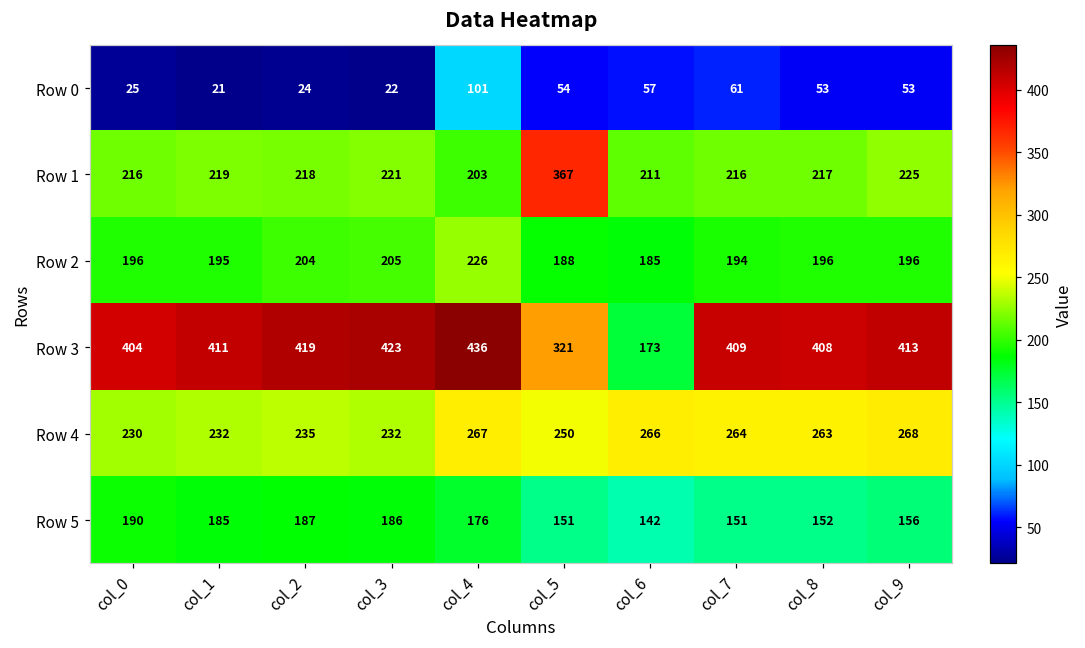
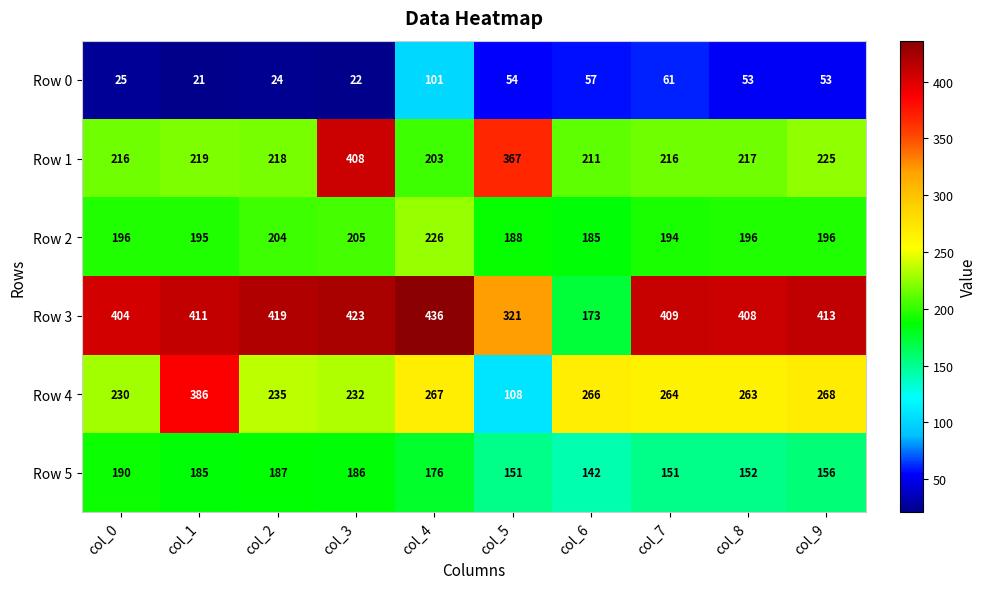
  {
    "Row 0": {
      "col_0": 25,
      "col_1": 21,
      "col_2": 24,
      "col_3": 22,
      "col_4": 101,
      "col_5": 54,
      "col_6": 57,
      "col_7": 61,
      "col_8": 53,
      "col_9": 53
    },
    "Row 1": {
      "col_0": 216,
      "col_1": 219,
      "col_2": 218,
-     "col_3": 221,
+     "col_3": 408,
      "col_4": 203,
      "col_5": 367,
      "col_6": 211,
      "col_7": 216,
      "col_8": 217,
      "col_9": 225
    },
    "Row 2": {
      "col_0": 196,
      "col_1": 195,
      "col_2": 204,
      "col_3": 205,
      "col_4": 226,
      "col_5": 188,
      "col_6": 185,
      "col_7": 194,
      "col_8": 196,
      "col_9": 196
    },
    "Row 3": {
      "col_0": 404,
      "col_1": 411,
      "col_2": 419,
      "col_3": 423,
      "col_4": 436,
      "col_5": 321,
      "col_6": 173,
      "col_7": 409,
      "col_8": 408,
      "col_9": 413
    },
    "Row 4": {
      "col_0": 230,
-     "col_1": 232,
+     "col_1": 386,
      "col_2": 235,
      "col_3": 232,
      "col_4": 267,
-     "col_5": 250,
+     "col_5": 108,
      "col_6": 266,
      "col_7": 264,
      "col_8": 263,
      "col_9": 268
    },
    "Row 5": {
      "col_0": 190,
      "col_1": 185,
      "col_2": 187,
      "col_3": 186,
      "col_4": 176,
      "col_5": 151,
      "col_6": 142,
      "col_7": 151,
      "col_8": 152,
      "col_9": 156
    }
  }
